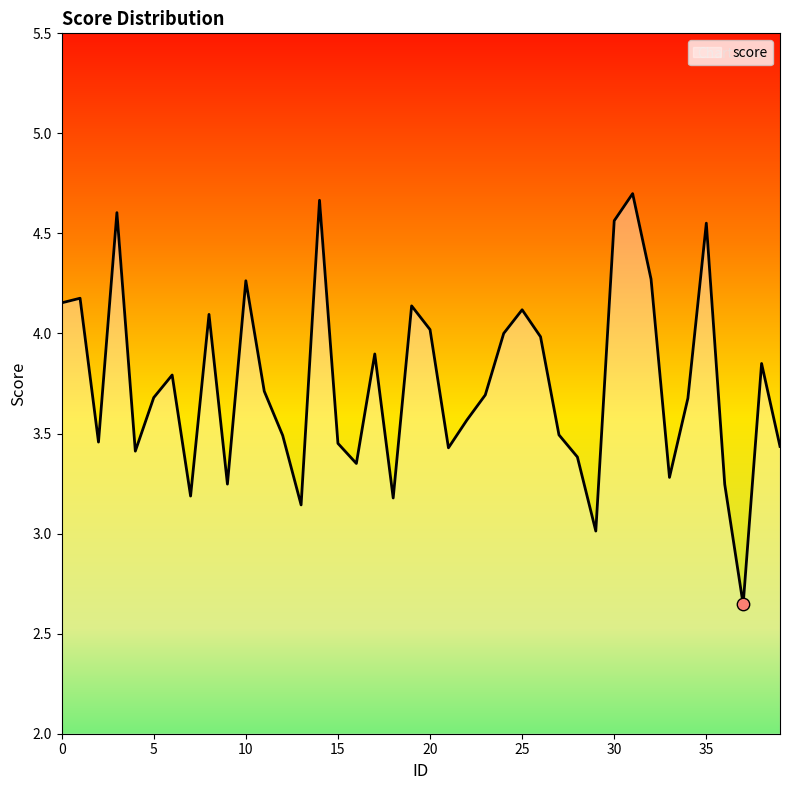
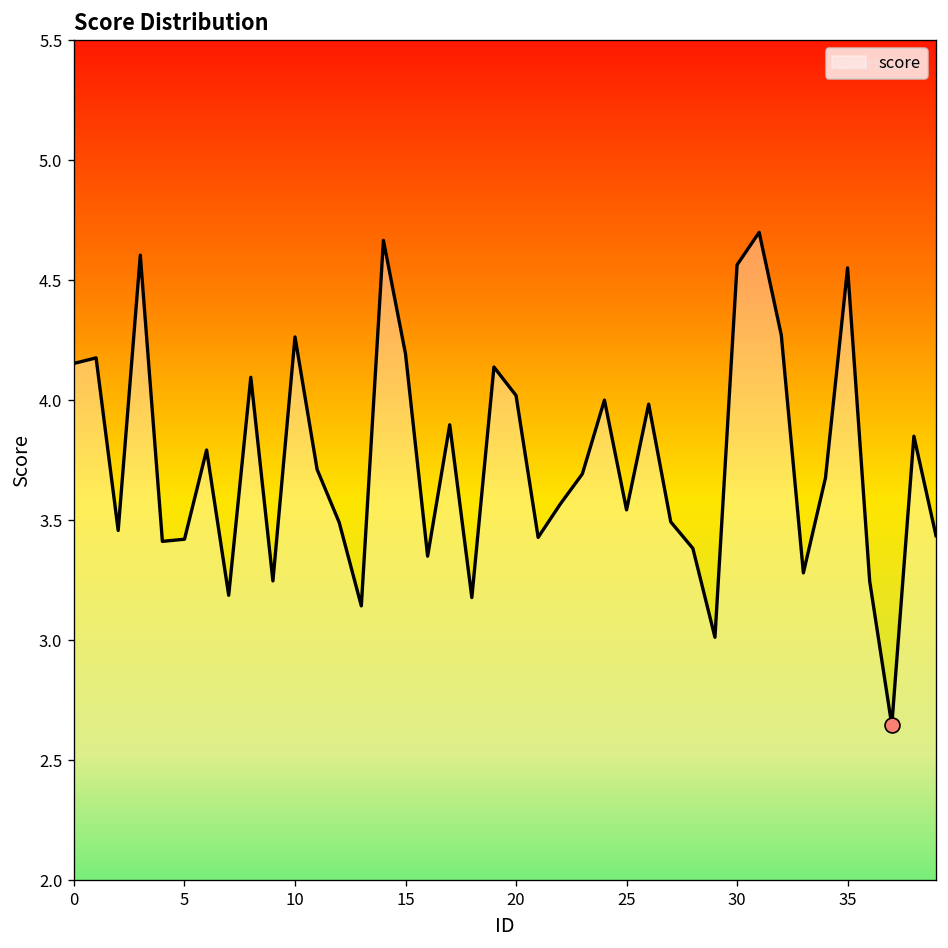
  {
    "score": {
      "0": 4.15,
-     "5": 3.68,
+     "5": 3.42,
      "10": 4.26,
-     "15": 3.45,
+     "15": 4.19,
      "20": 4.02,
-     "25": 4.12,
+     "25": 3.54,
      "30": 4.56,
      "35": 4.55
    }
  }
